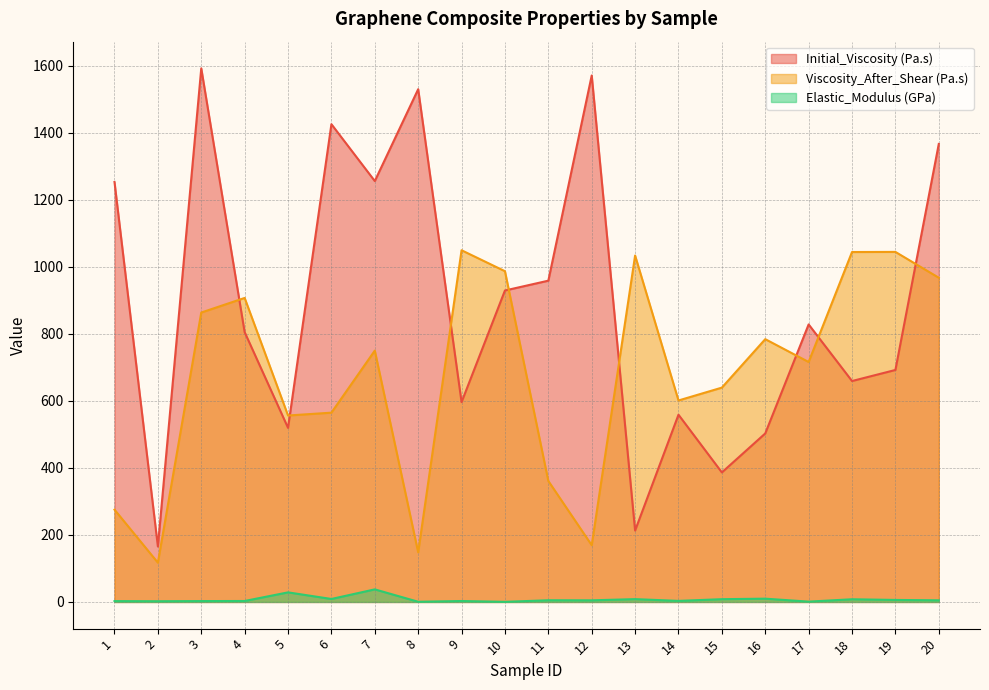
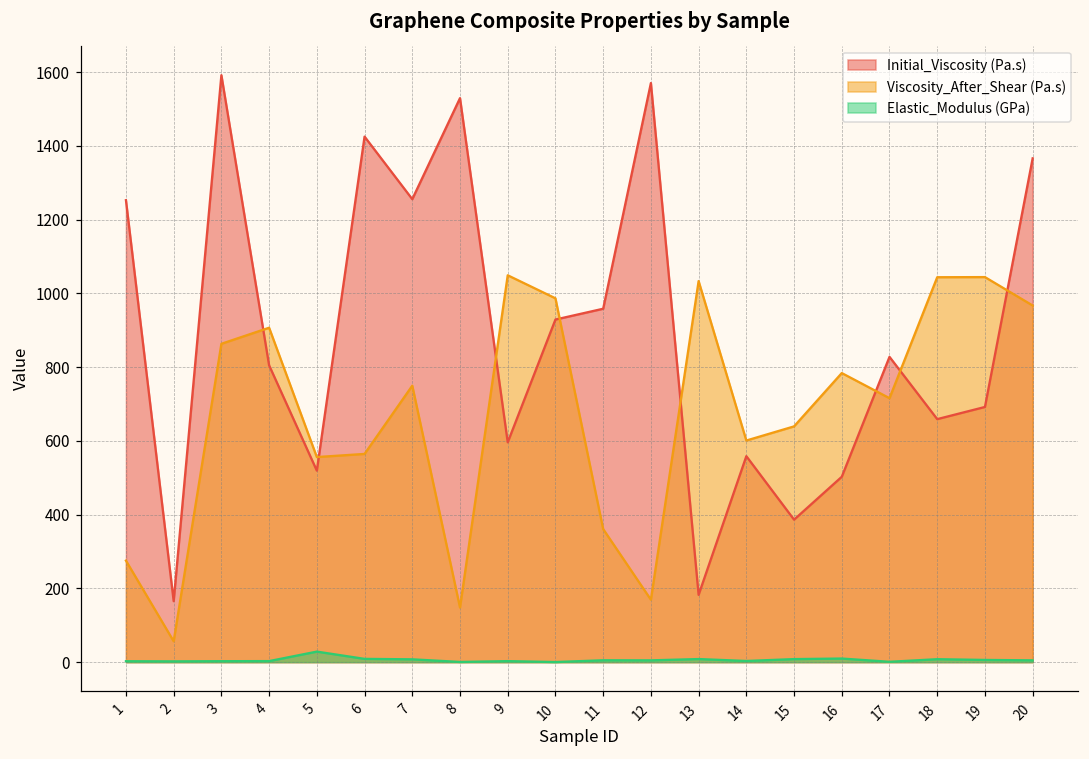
  {
    "Initial_Viscosity (Pa.s)": {
      "1": 1250,
      "2": 170,
      "3": 1590,
      "4": 800,
      "5": 520,
      "6": 1430,
      "7": 1260,
      "8": 1530,
      "9": 600,
      "10": 930,
      "11": 960,
      "12": 1570,
-     "13": 210,
+     "13": 180,
      "14": 560,
      "15": 390,
      "16": 500,
      "17": 830,
      "18": 660,
      "19": 690,
      "20": 1370
    },
    "Viscosity_After_Shear (Pa.s)": {
      "1": 280,
-     "2": 120,
+     "2": 60,
      "3": 860,
      "4": 910,
      "5": 560,
      "6": 560,
      "7": 750,
      "8": 150,
      "9": 1050,
      "10": 990,
      "11": 360,
      "12": 170,
      "13": 1030,
      "14": 600,
      "15": 640,
      "16": 780,
      "17": 720,
      "18": 1040,
      "19": 1040,
      "20": 970
    },
    "Elastic_Modulus (GPa)": {
      "1": 0,
      "2": 0,
      "3": 0,
      "4": 0,
      "5": 30,
      "6": 10,
-     "7": 40,
+     "7": 10,
      "8": 0,
      "9": 0,
      "10": 0,
      "11": 10,
      "12": 0,
      "13": 10,
      "14": 0,
      "15": 10,
      "16": 10,
      "17": 0,
      "18": 10,
      "19": 10,
      "20": 0
    }
  }
